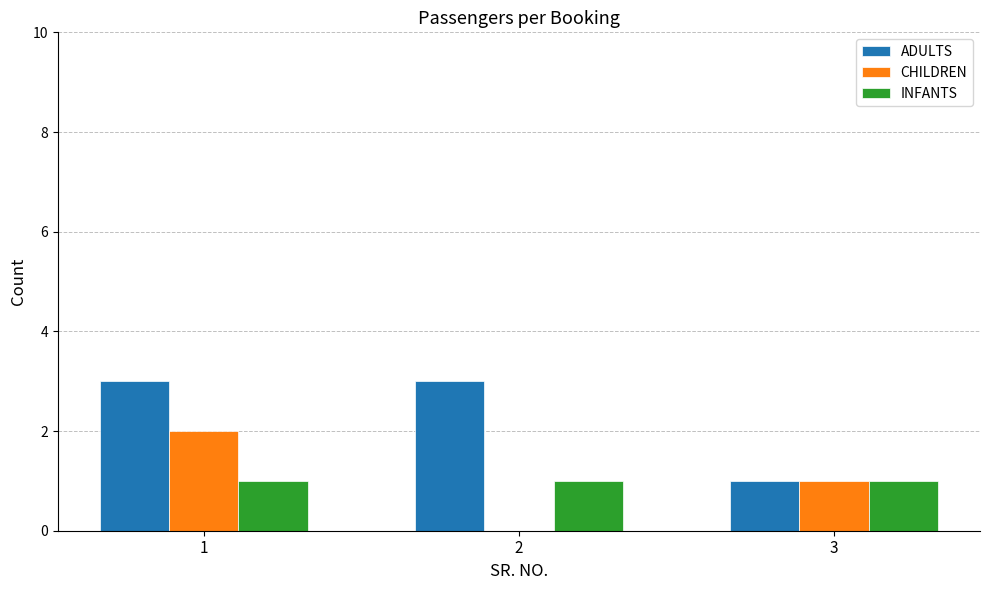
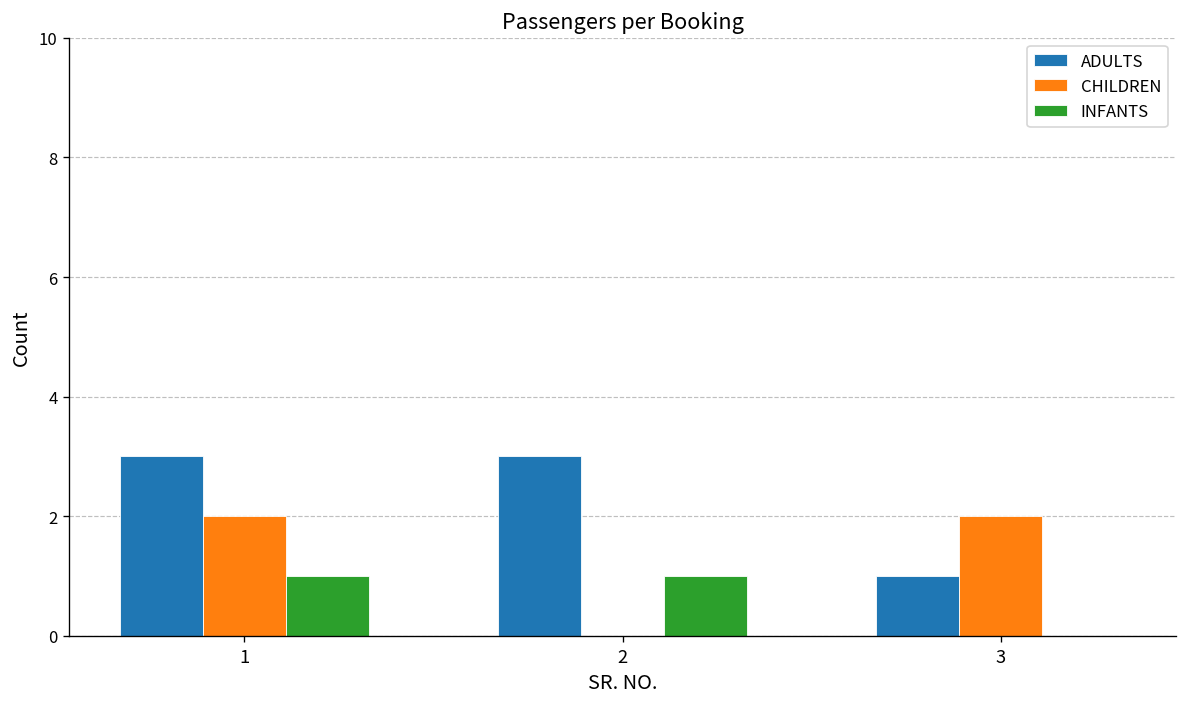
  {
    "ADULTS": {
      "1": 3,
      "2": 3,
      "3": 1
    },
    "CHILDREN": {
      "1": 2,
      "2": 0,
-     "3": 1
+     "3": 2
    },
    "INFANTS": {
      "1": 1,
      "2": 1,
-     "3": 1
+     "3": 0
    }
  }
